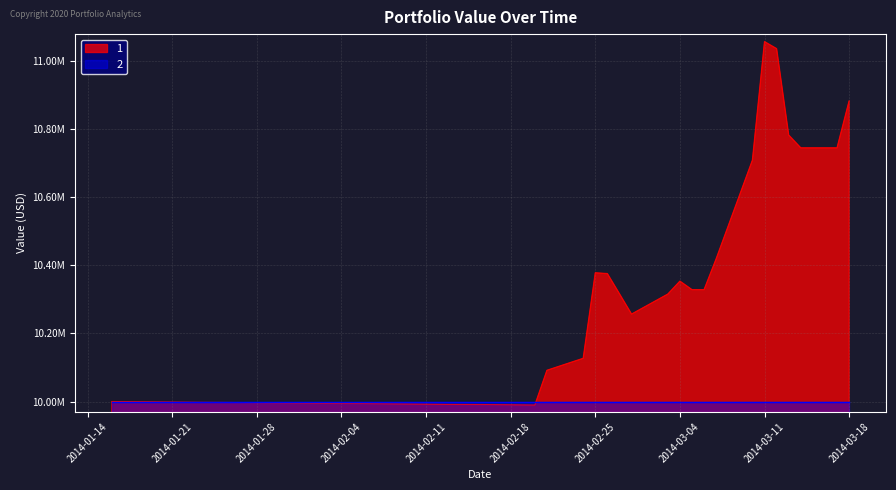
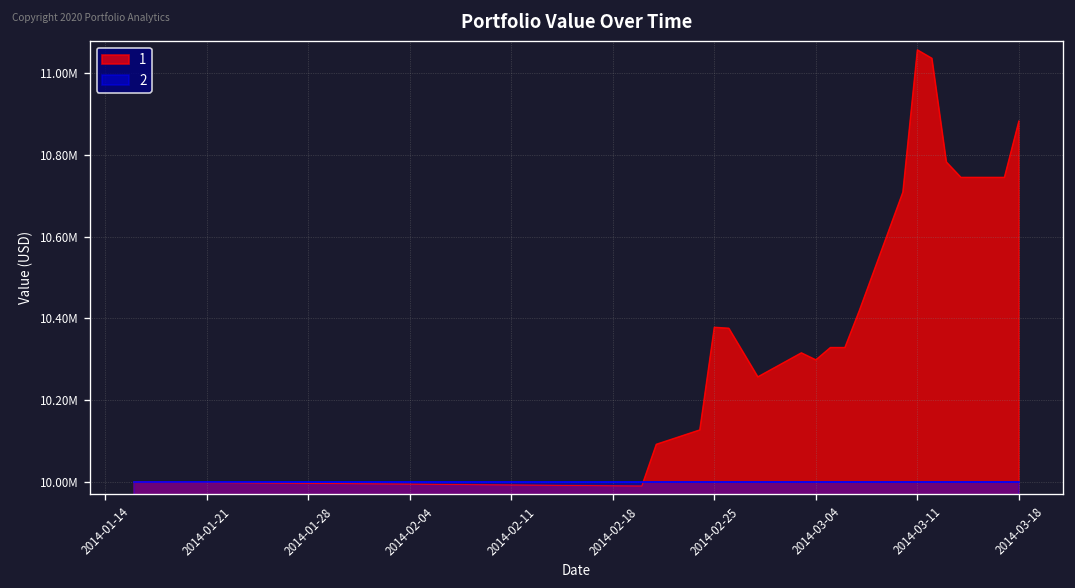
  {
    "1": {
      "2014-02-25": 10380000,
-     "2014-03-04": 10350000,
+     "2014-03-04": 10300000,
      "2014-03-11": 11060000,
      "2014-03-18": 10880000
    },
    "2": {
      "2014-02-25": 10000000,
      "2014-03-04": 10000000,
      "2014-03-11": 10000000,
      "2014-03-18": 10000000
    }
  }
